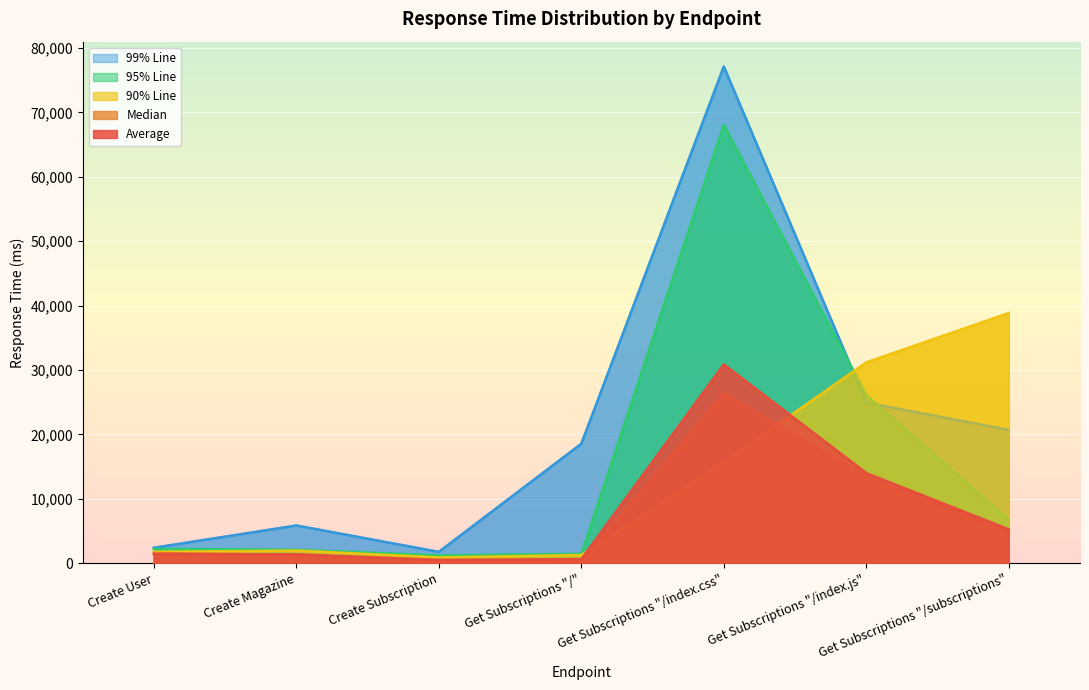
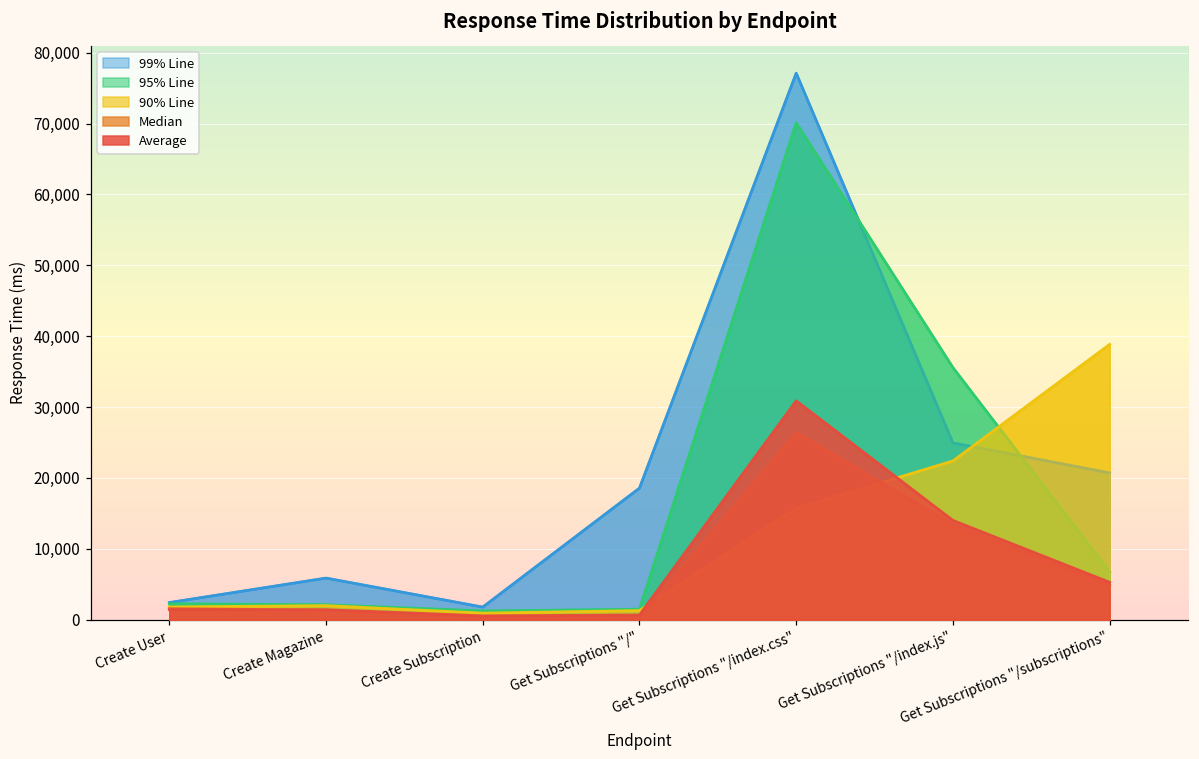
  {
    "99% Line": {
      "Create Magazine": "6,000",
      "Create Subscription": "2,000",
      "Get Subscriptions \"/\"": "19,000",
      "Get Subscriptions \"/index.css\"": "77,000",
      "Get Subscriptions \"/index.js\"": "25,000",
      "Get Subscriptions \"/subscriptions\"": "21,000"
    },
    "95% Line": {
-     "Get Subscriptions \"/index.css\"": "68,000",
-     "Get Subscriptions \"/index.js\"": "26,000",
+     "Get Subscriptions \"/index.css\"": "70,000",
+     "Get Subscriptions \"/index.js\"": "36,000",
      "Get Subscriptions \"/subscriptions\"": "7,000"
    },
    "90% Line": {
      "Get Subscriptions \"/index.css\"": "16,000",
-     "Get Subscriptions \"/index.js\"": "31,000",
+     "Get Subscriptions \"/index.js\"": "22,000",
      "Get Subscriptions \"/subscriptions\"": "39,000"
    }
  }
